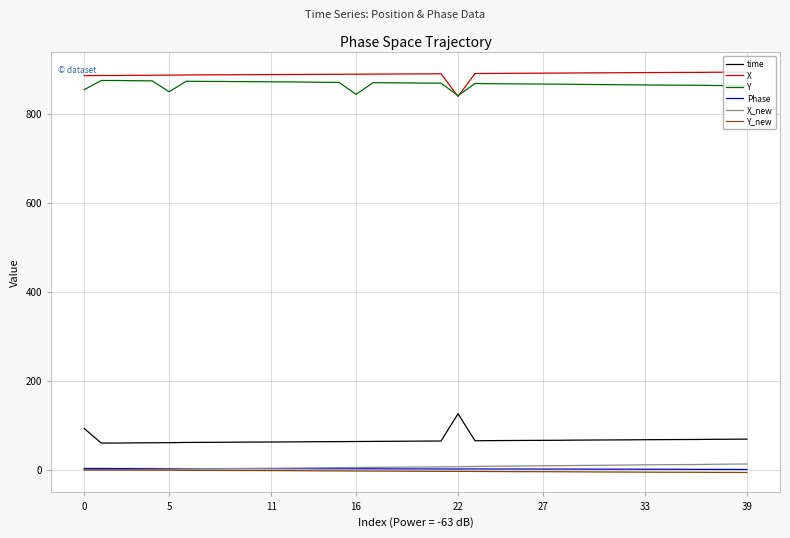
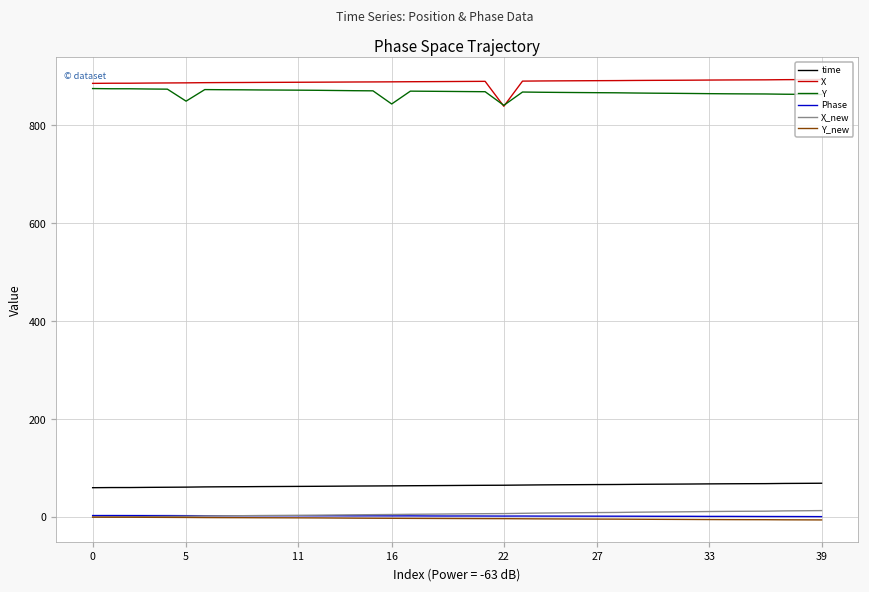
  {
    "time": {
-     "0": 90,
+     "0": 60,
      "5": 60,
      "11": 60,
      "16": 60,
-     "22": 130,
+     "22": 70,
      "27": 70,
      "33": 70,
      "39": 70
    },
    "X": {
      "0": 890,
      "5": 890,
      "11": 890,
      "16": 890,
      "27": 890,
      "33": 890
    },
    "Y": {
-     "0": 850,
+     "0": 870,
      "5": 850,
      "11": 870,
      "16": 840,
      "27": 870,
      "33": 860
    },
    "Phase": {
      "27": 0,
      "33": 0,
      "39": 0
    },
    "X_new": {
      "27": 10,
      "33": 10,
      "39": 10
    },
    "Y_new": {
      "27": 0,
      "33": 0,
      "39": -10
    }
  }
